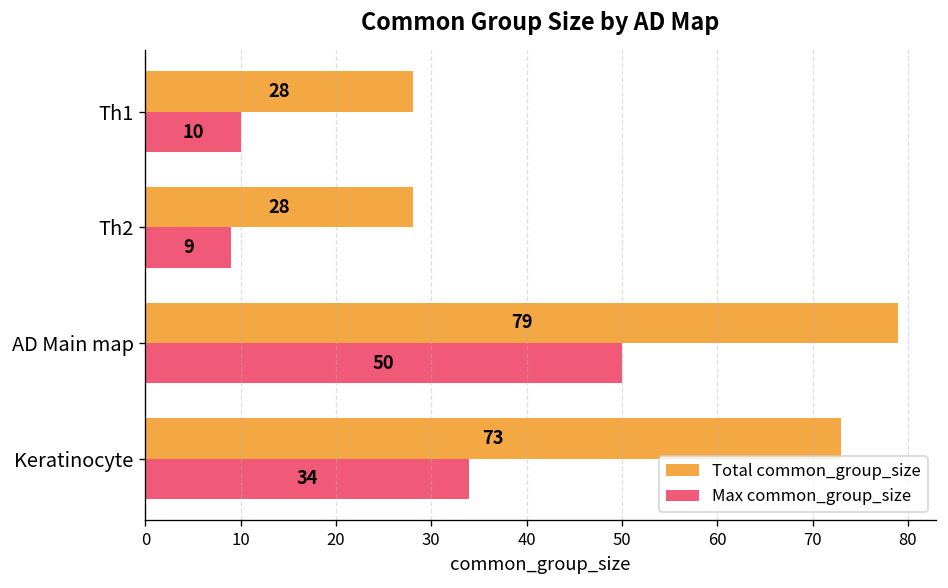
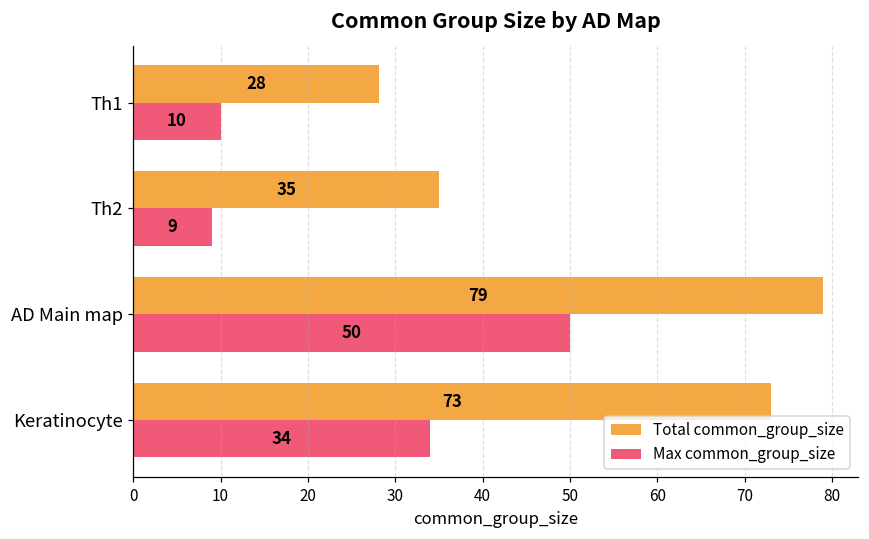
  {
    "Total common_group_size": {
      "Th1": 28,
-     "Th2": 28,
+     "Th2": 35,
      "AD Main map": 79,
      "Keratinocyte": 73
    },
    "Max common_group_size": {
      "Th1": 10,
      "Th2": 9,
      "AD Main map": 50,
      "Keratinocyte": 34
    }
  }
